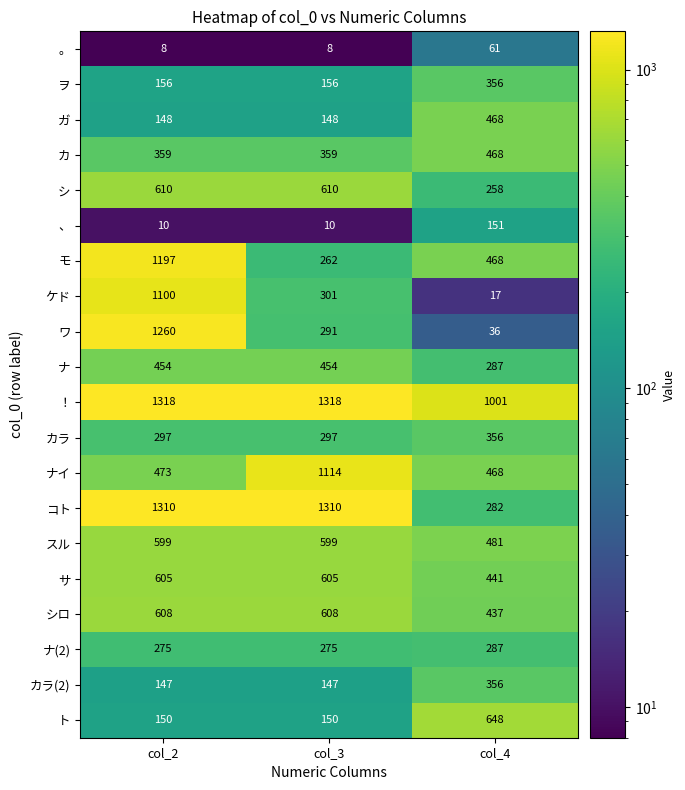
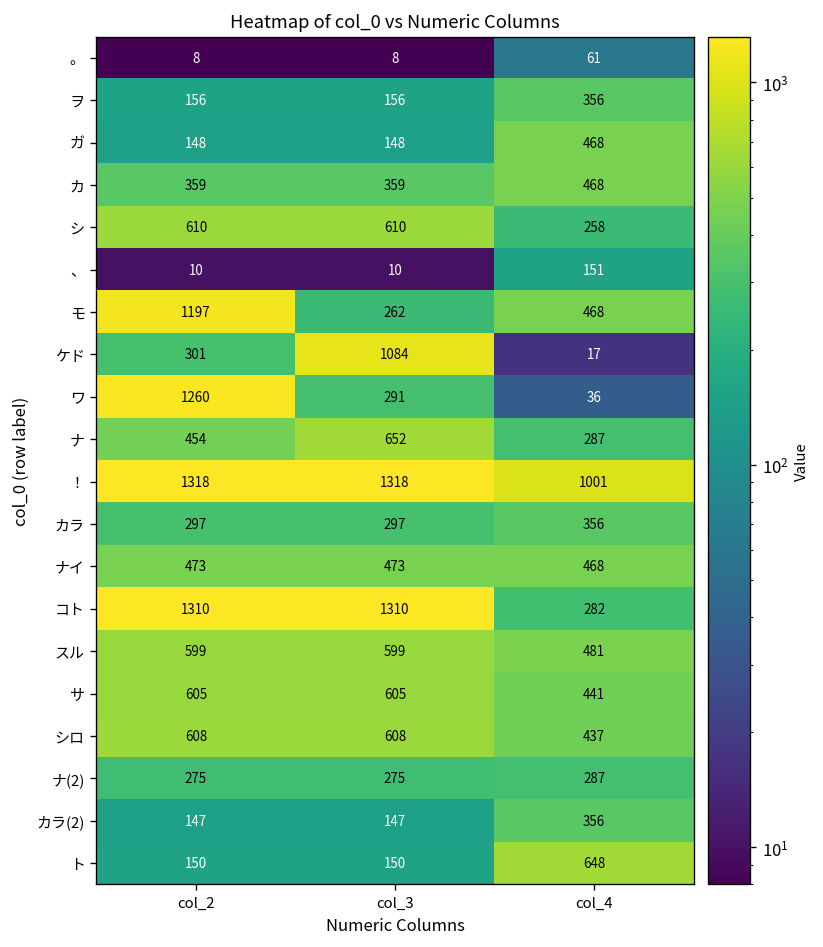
  {
    "。": {
      "col_2": 8,
      "col_3": 8,
      "col_4": 61
    },
    "ヲ": {
      "col_2": 156,
      "col_3": 156,
      "col_4": 356
    },
    "ガ": {
      "col_2": 148,
      "col_3": 148,
      "col_4": 468
    },
    "カ": {
      "col_2": 359,
      "col_3": 359,
      "col_4": 468
    },
    "シ": {
      "col_2": 610,
      "col_3": 610,
      "col_4": 258
    },
    "、": {
      "col_2": 10,
      "col_3": 10,
      "col_4": 151
    },
    "モ": {
      "col_2": 1197,
      "col_3": 262,
      "col_4": 468
    },
    "ケド": {
-     "col_2": 1100,
-     "col_3": 301,
+     "col_2": 301,
+     "col_3": 1084,
      "col_4": 17
    },
    "ワ": {
      "col_2": 1260,
      "col_3": 291,
      "col_4": 36
    },
    "ナ": {
      "col_2": 454,
-     "col_3": 454,
+     "col_3": 652,
      "col_4": 287
    },
    "！": {
      "col_2": 1318,
      "col_3": 1318,
      "col_4": 1001
    },
    "カラ": {
      "col_2": 297,
      "col_3": 297,
      "col_4": 356
    },
    "ナイ": {
      "col_2": 473,
-     "col_3": 1114,
+     "col_3": 473,
      "col_4": 468
    },
    "コト": {
      "col_2": 1310,
      "col_3": 1310,
      "col_4": 282
    },
    "スル": {
      "col_2": 599,
      "col_3": 599,
      "col_4": 481
    },
    "サ": {
      "col_2": 605,
      "col_3": 605,
      "col_4": 441
    },
    "シロ": {
      "col_2": 608,
      "col_3": 608,
      "col_4": 437
    },
    "ナ(2)": {
      "col_2": 275,
      "col_3": 275,
      "col_4": 287
    },
    "カラ(2)": {
      "col_2": 147,
      "col_3": 147,
      "col_4": 356
    },
    "ト": {
      "col_2": 150,
      "col_3": 150,
      "col_4": 648
    }
  }
